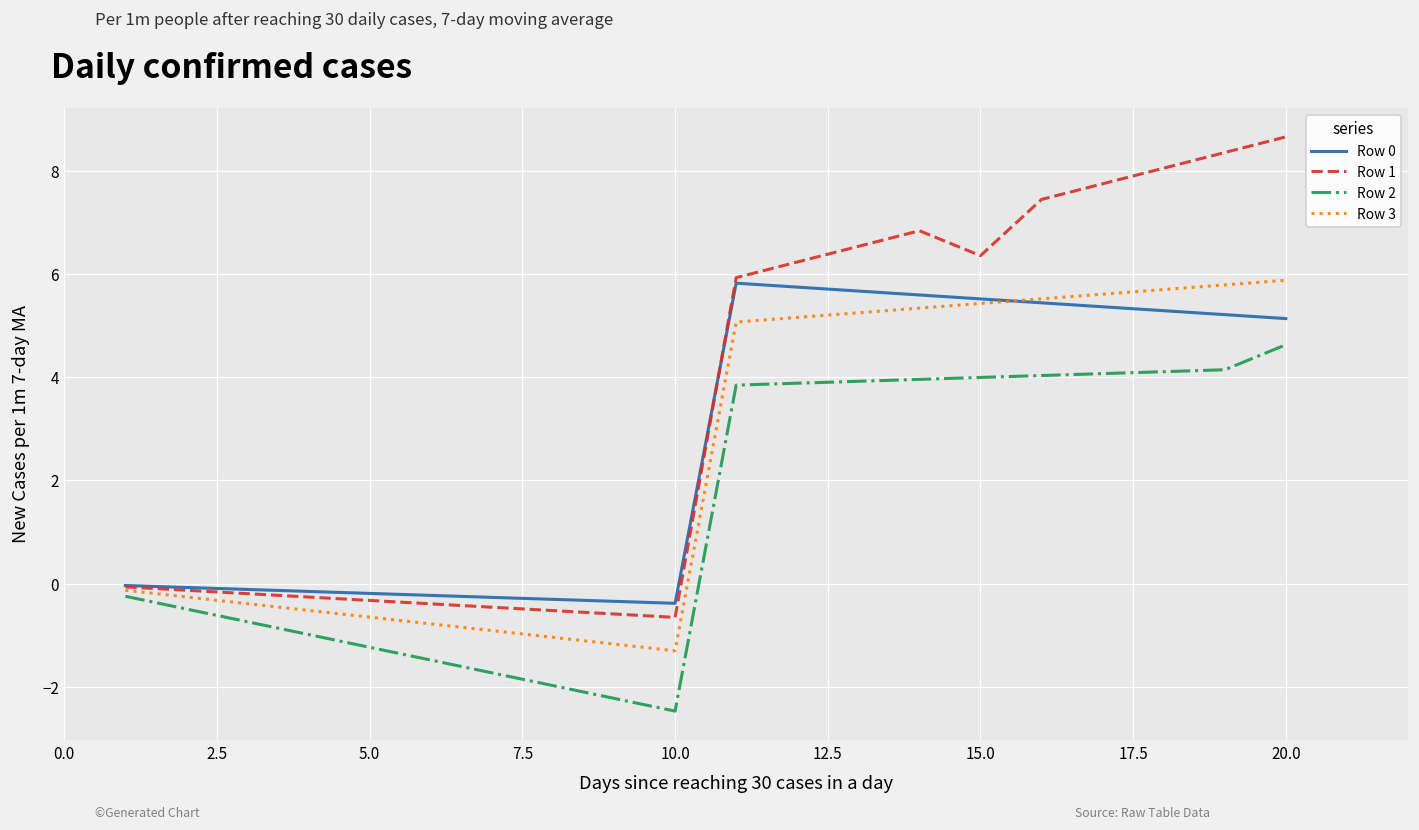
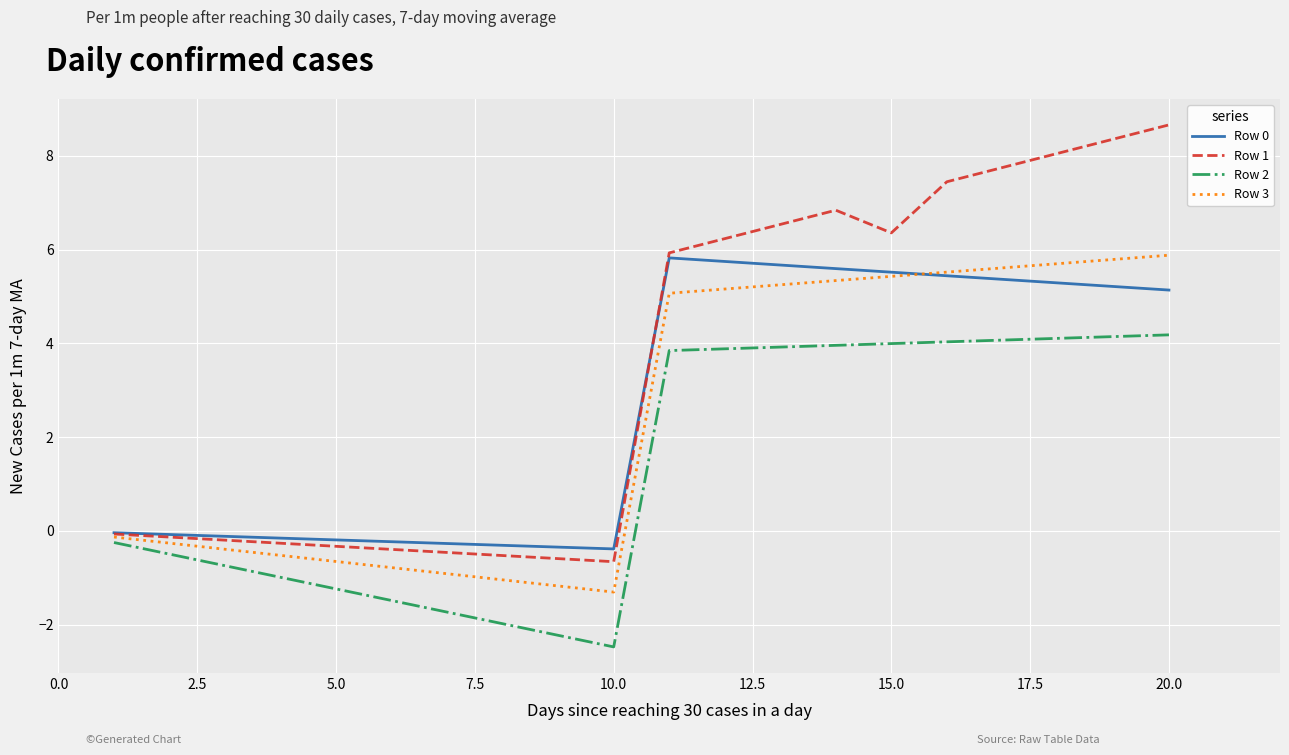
  {
    "Row 0": {
      "5.0": -0.2,
      "10.0": -0.4,
      "15.0": 5.5,
      "20.0": 5.1
    },
    "Row 1": {
      "5.0": -0.3,
      "10.0": -0.7,
      "15.0": 6.4,
      "20.0": 8.7
    },
    "Row 2": {
      "5.0": -1.2,
      "10.0": -2.5,
      "15.0": 4.0,
-     "20.0": 4.6
+     "20.0": 4.2
    },
    "Row 3": {
      "5.0": -0.7,
      "10.0": -1.3,
      "15.0": 5.4,
      "20.0": 5.9
    }
  }
